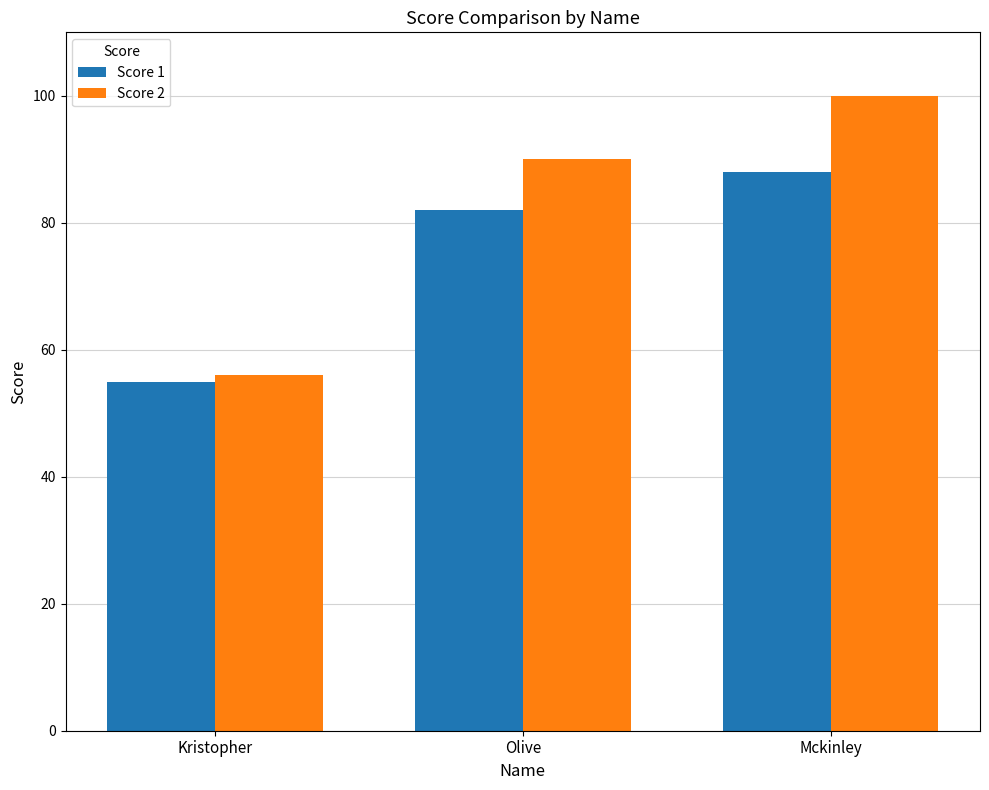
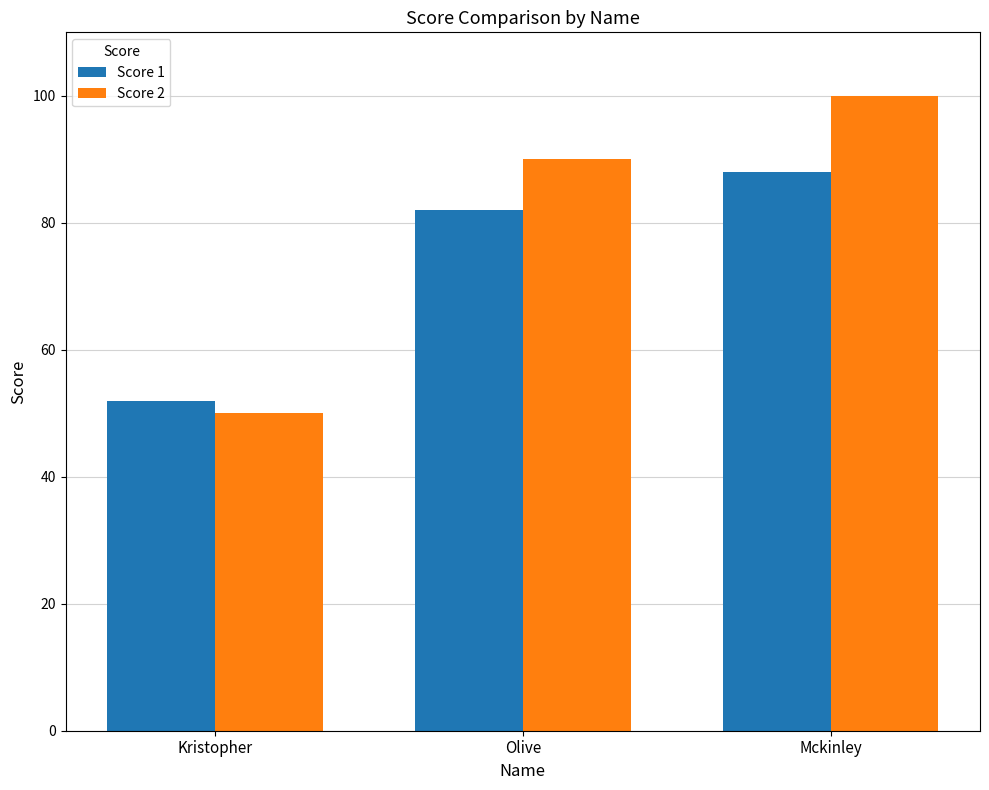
  {
    "Score 1": {
-     "Kristopher": 55,
+     "Kristopher": 52,
      "Olive": 82,
      "Mckinley": 88
    },
    "Score 2": {
-     "Kristopher": 56,
+     "Kristopher": 50,
      "Olive": 90,
      "Mckinley": 100
    }
  }
